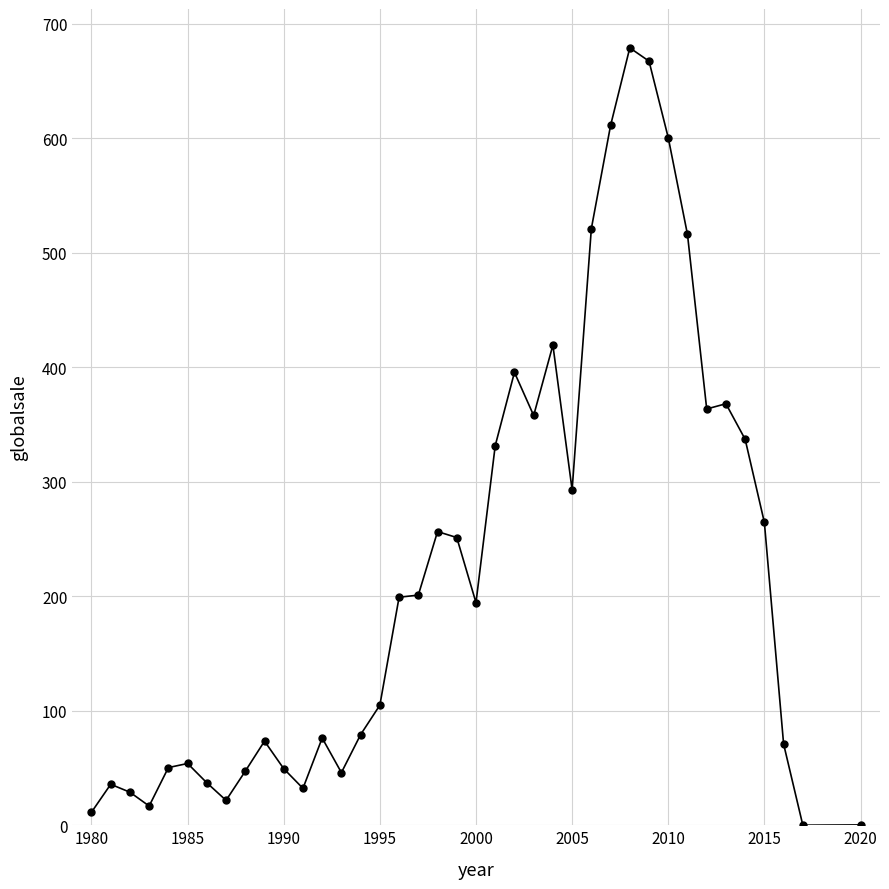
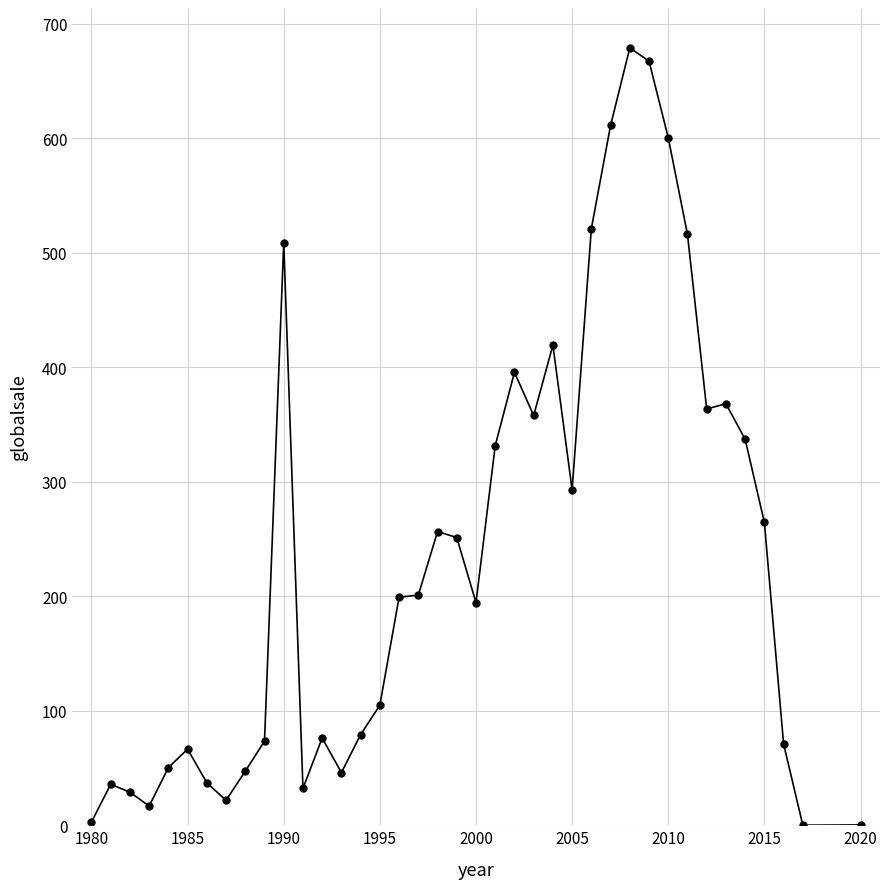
  {
-   "1980": 11,
-   "1985": 54,
-   "1990": 49,
+   "1980": 3,
+   "1985": 66,
+   "1990": 509,
    "1995": 105,
    "2000": 194,
    "2005": 293,
    "2010": 600,
    "2015": 264,
    "2020": 0
  }
